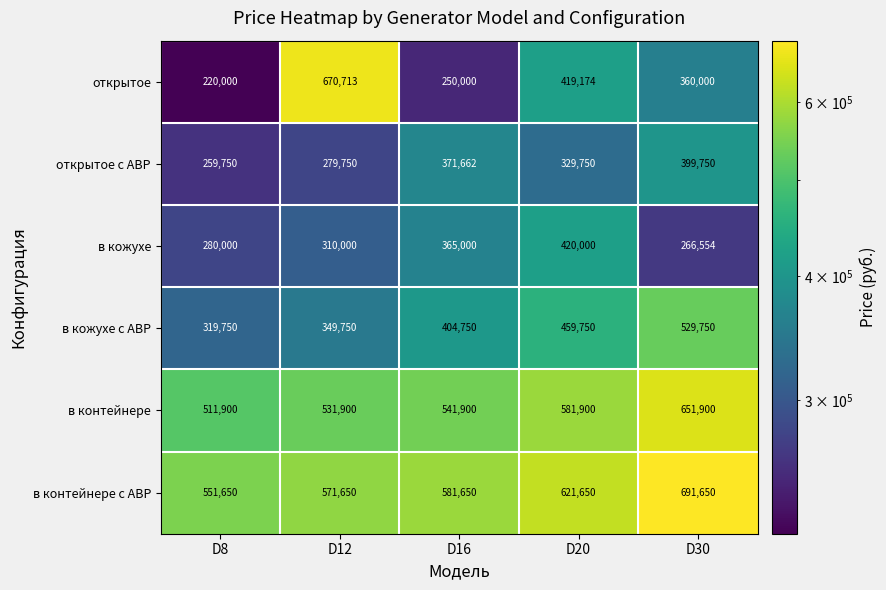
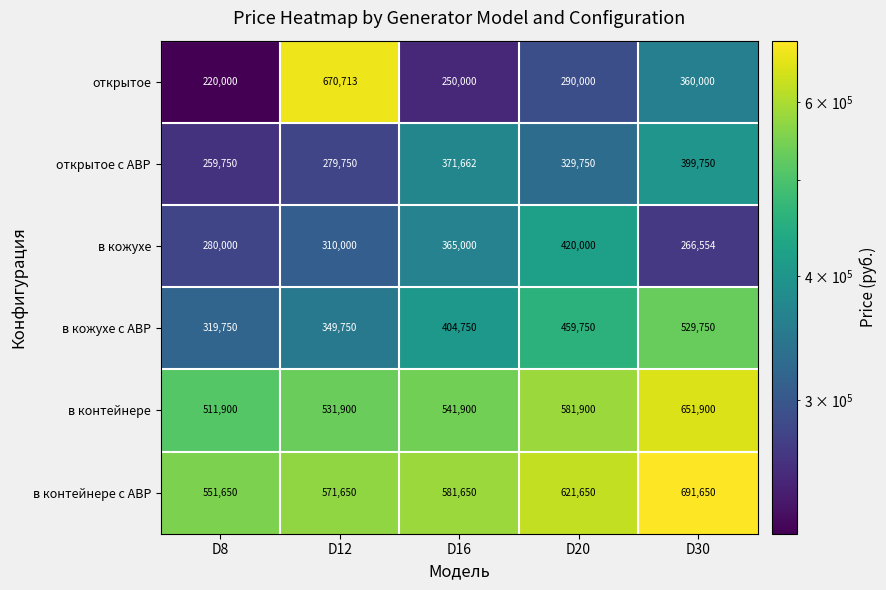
  {
    "открытое": {
      "D8": "220,000",
      "D12": "670,713",
      "D16": "250,000",
-     "D20": "419,174",
+     "D20": "290,000",
      "D30": "360,000"
    },
    "открытое с АВР": {
      "D8": "259,750",
      "D12": "279,750",
      "D16": "371,662",
      "D20": "329,750",
      "D30": "399,750"
    },
    "в кожухе": {
      "D8": "280,000",
      "D12": "310,000",
      "D16": "365,000",
      "D20": "420,000",
      "D30": "266,554"
    },
    "в кожухе с АВР": {
      "D8": "319,750",
      "D12": "349,750",
      "D16": "404,750",
      "D20": "459,750",
      "D30": "529,750"
    },
    "в контейнере": {
      "D8": "511,900",
      "D12": "531,900",
      "D16": "541,900",
      "D20": "581,900",
      "D30": "651,900"
    },
    "в контейнере с АВР": {
      "D8": "551,650",
      "D12": "571,650",
      "D16": "581,650",
      "D20": "621,650",
      "D30": "691,650"
    }
  }
